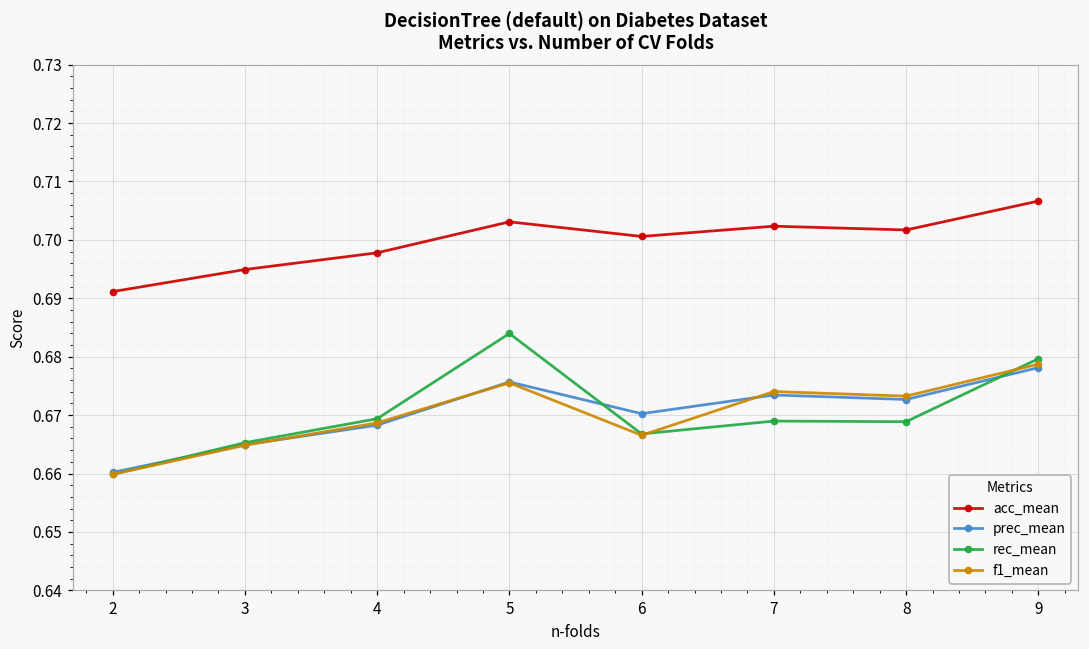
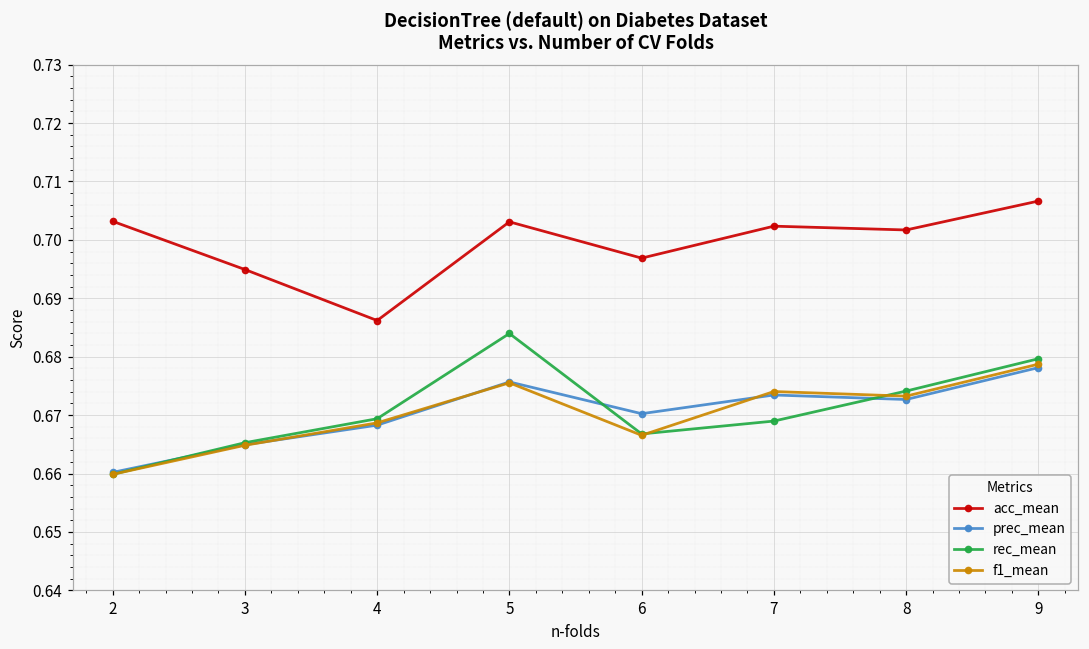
  {
    "acc_mean": {
-     "2": 0.691,
+     "2": 0.703,
      "3": 0.695,
-     "4": 0.698,
+     "4": 0.686,
      "5": 0.703,
-     "6": 0.701,
+     "6": 0.697,
      "7": 0.702,
      "8": 0.702,
      "9": 0.707
    },
    "prec_mean": {
      "6": 0.670,
      "7": 0.673,
      "8": 0.673,
      "9": 0.678
    },
    "rec_mean": {
      "4": 0.669,
      "5": 0.684,
      "7": 0.669,
-     "8": 0.669,
+     "8": 0.674,
      "9": 0.680
    },
    "f1_mean": {
      "7": 0.674,
      "8": 0.673,
      "9": 0.679
    }
  }
